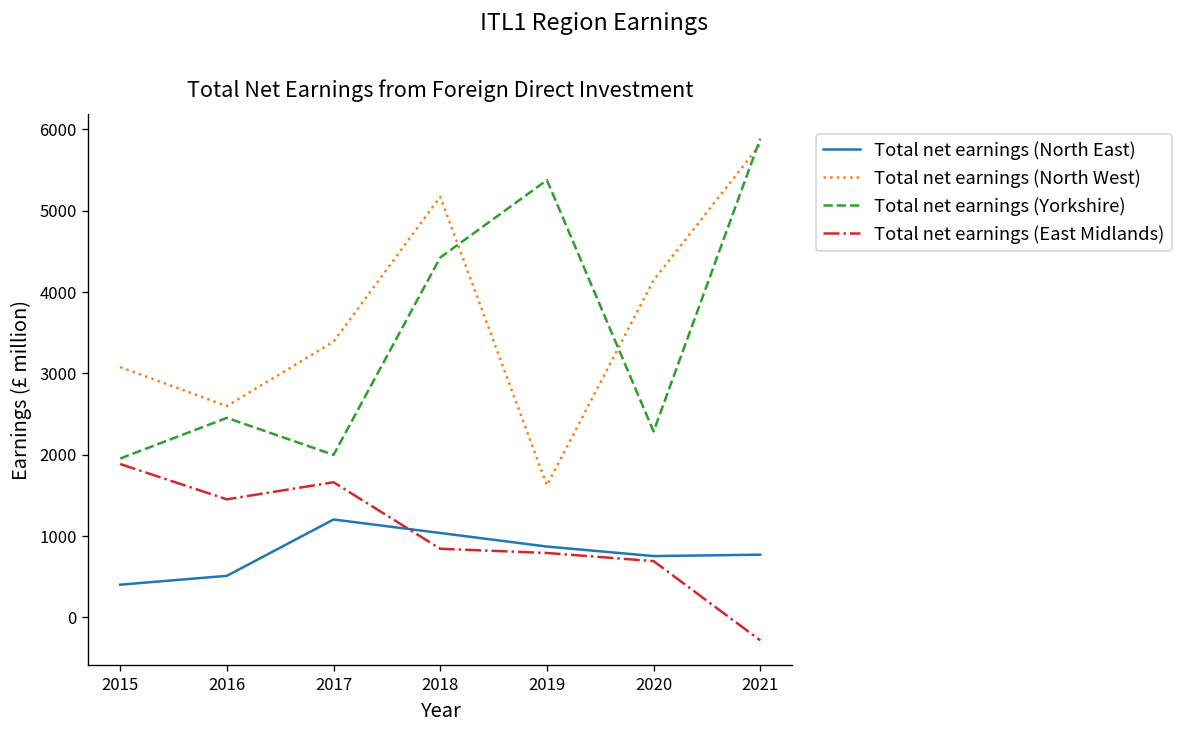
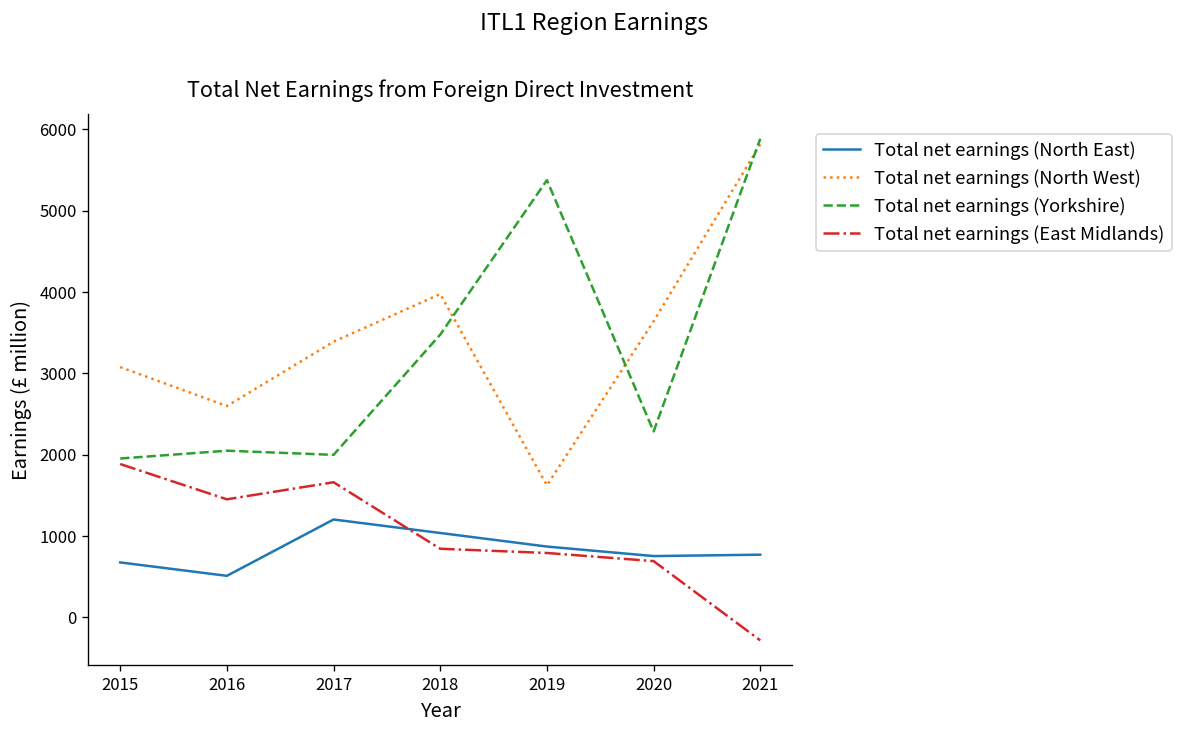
  {
    "Total net earnings (North East)": {
-     "2015": 400,
+     "2015": 700,
      "2016": 500,
      "2017": 1200,
      "2018": 1000,
      "2019": 900,
      "2020": 800,
      "2021": 800
    },
    "Total net earnings (North West)": {
      "2015": 3100,
      "2016": 2600,
      "2017": 3400,
-     "2018": 5200,
+     "2018": 4000,
      "2019": 1600,
-     "2020": 4100,
+     "2020": 3600,
      "2021": 5800
    },
    "Total net earnings (Yorkshire)": {
      "2015": 2000,
-     "2016": 2500,
+     "2016": 2000,
      "2017": 2000,
-     "2018": 4400,
+     "2018": 3500,
      "2019": 5400,
      "2020": 2300,
      "2021": 5900
    },
    "Total net earnings (East Midlands)": {
      "2015": 1900,
      "2016": 1400,
      "2017": 1700,
      "2018": 800,
      "2019": 800,
      "2020": 700,
      "2021": -300
    }
  }
